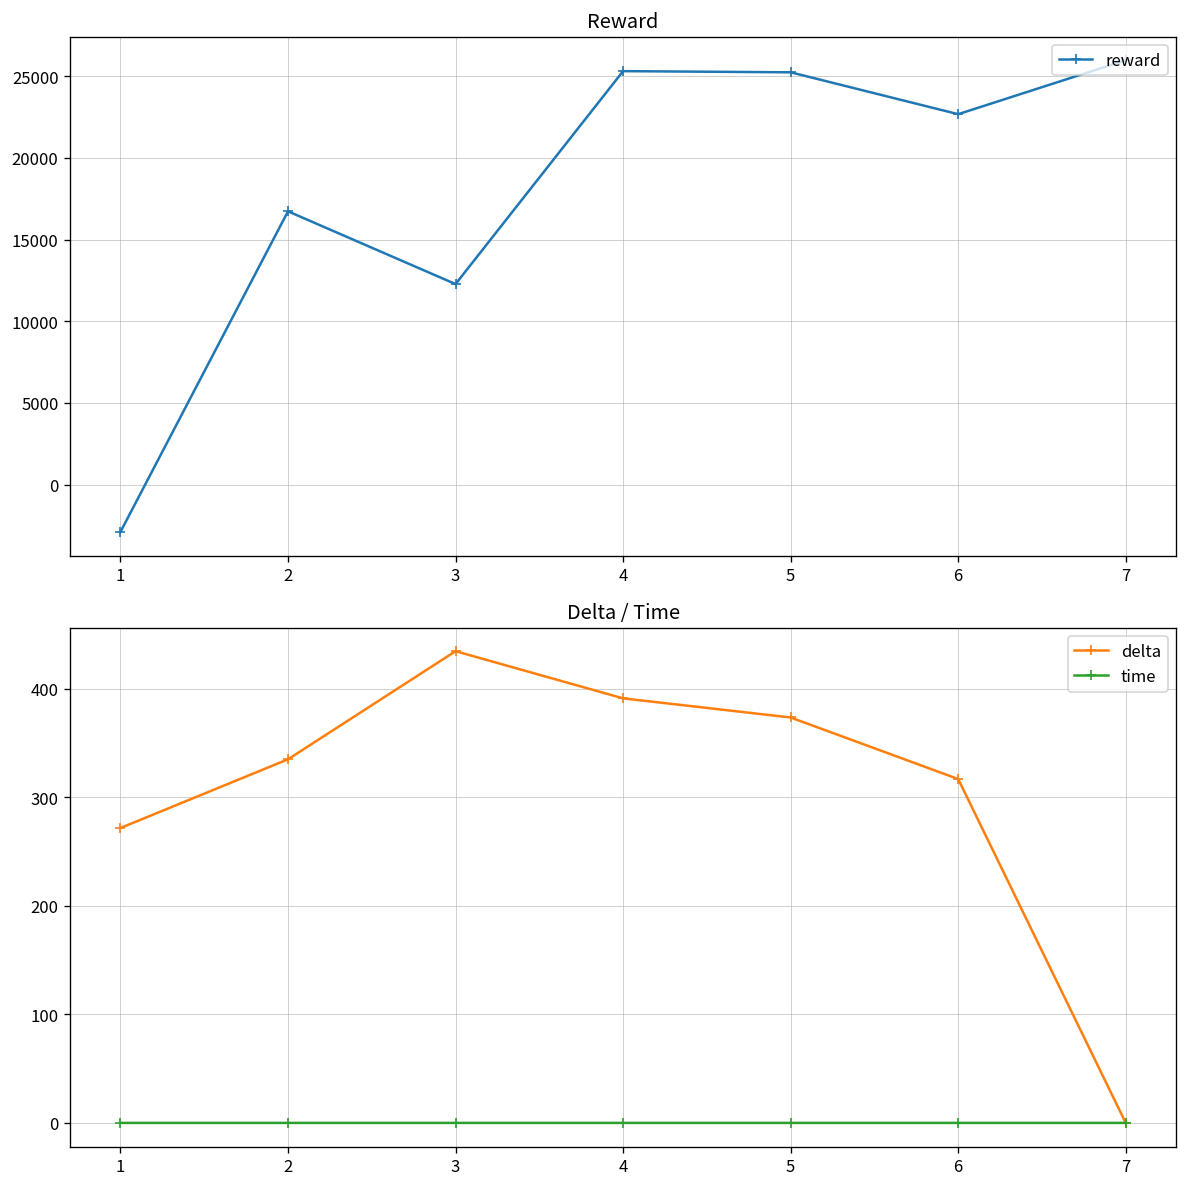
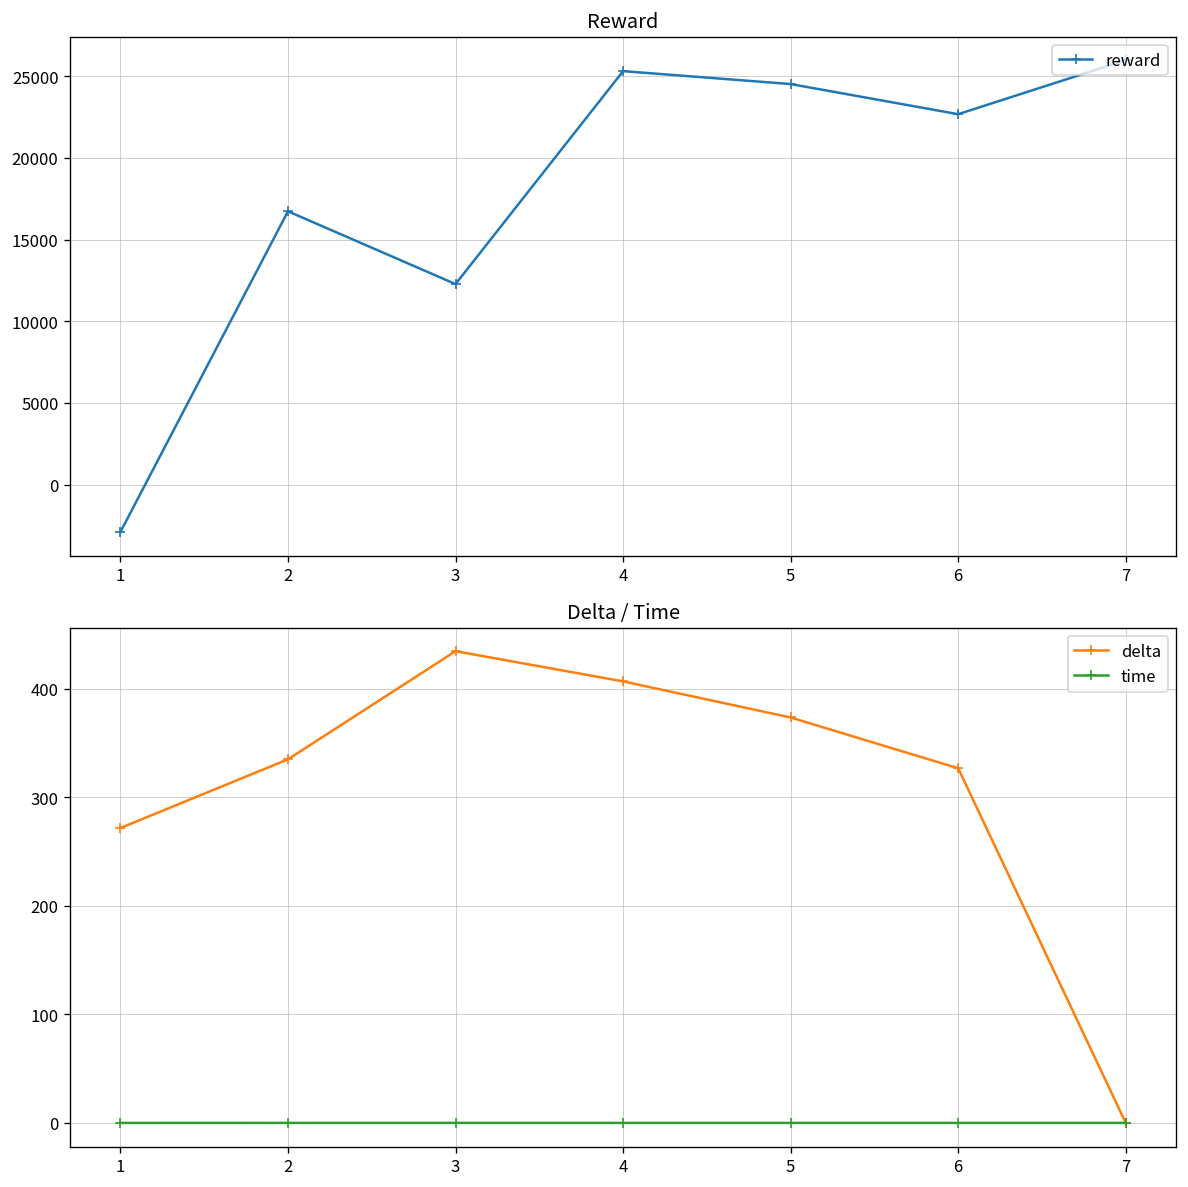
  {
    "Reward": {
      "1": -2900,
      "2": 16700,
      "3": 12300,
      "4": 25300,
-     "5": 25200,
+     "5": 24500,
      "6": 22700
    },
    "Delta / Time": {
      "delta": {
        "1": 270,
        "2": 340,
        "3": 430,
-       "4": 390,
+       "4": 410,
        "5": 370,
-       "6": 320
+       "6": 330
      },
      "time": {
        "1": 0,
        "2": 0,
        "3": 0,
        "4": 0,
        "5": 0,
        "6": 0
      }
    }
  }
